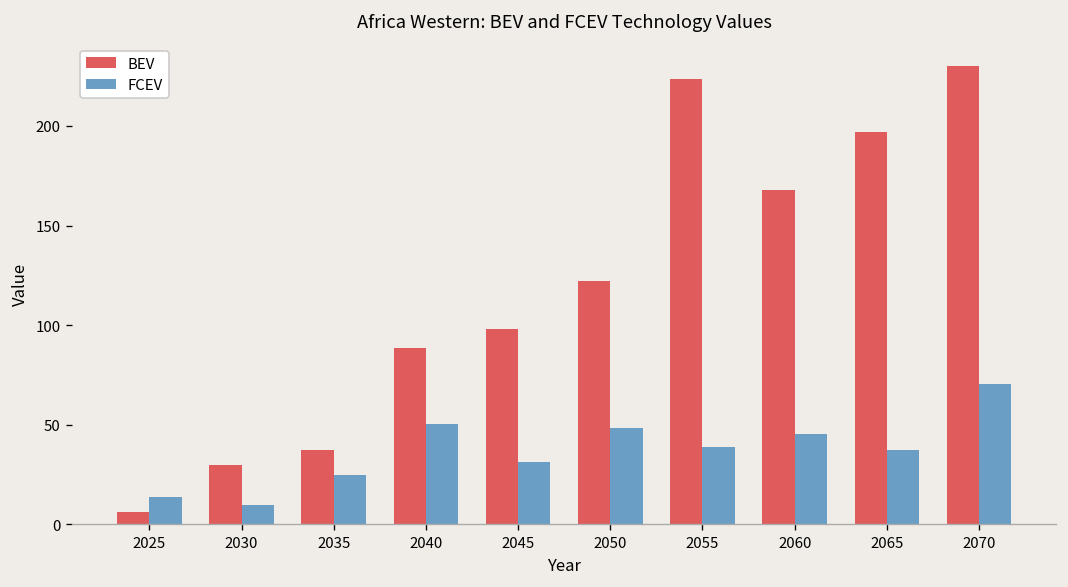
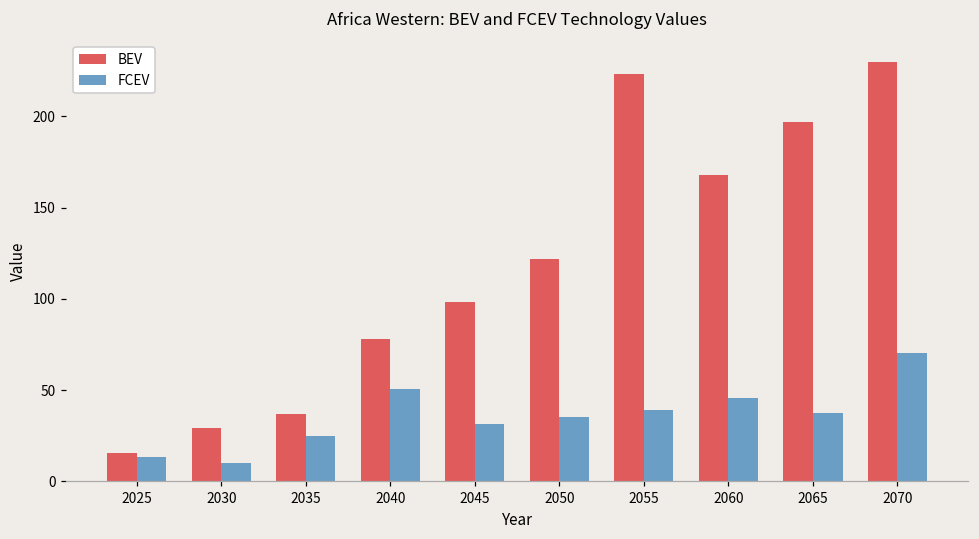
  {
    "BEV": {
-     "2025": 6,
+     "2025": 16,
      "2030": 30,
      "2035": 37,
-     "2040": 89,
+     "2040": 78,
      "2045": 98,
      "2050": 122,
      "2055": 223,
      "2060": 168,
      "2065": 197,
      "2070": 230
    },
    "FCEV": {
      "2025": 14,
      "2030": 10,
      "2035": 25,
      "2040": 51,
      "2045": 31,
-     "2050": 48,
+     "2050": 35,
      "2055": 39,
      "2060": 45,
      "2065": 37,
      "2070": 70
    }
  }
